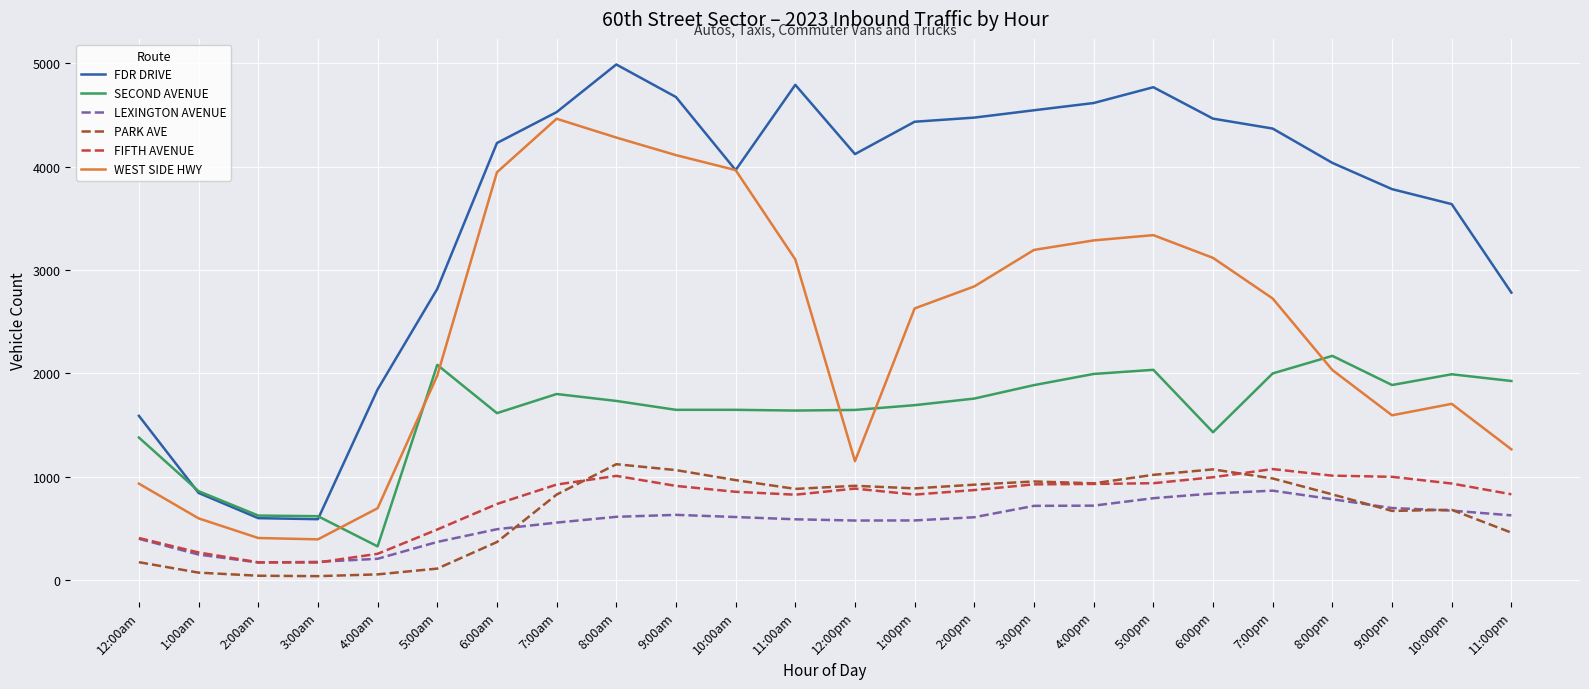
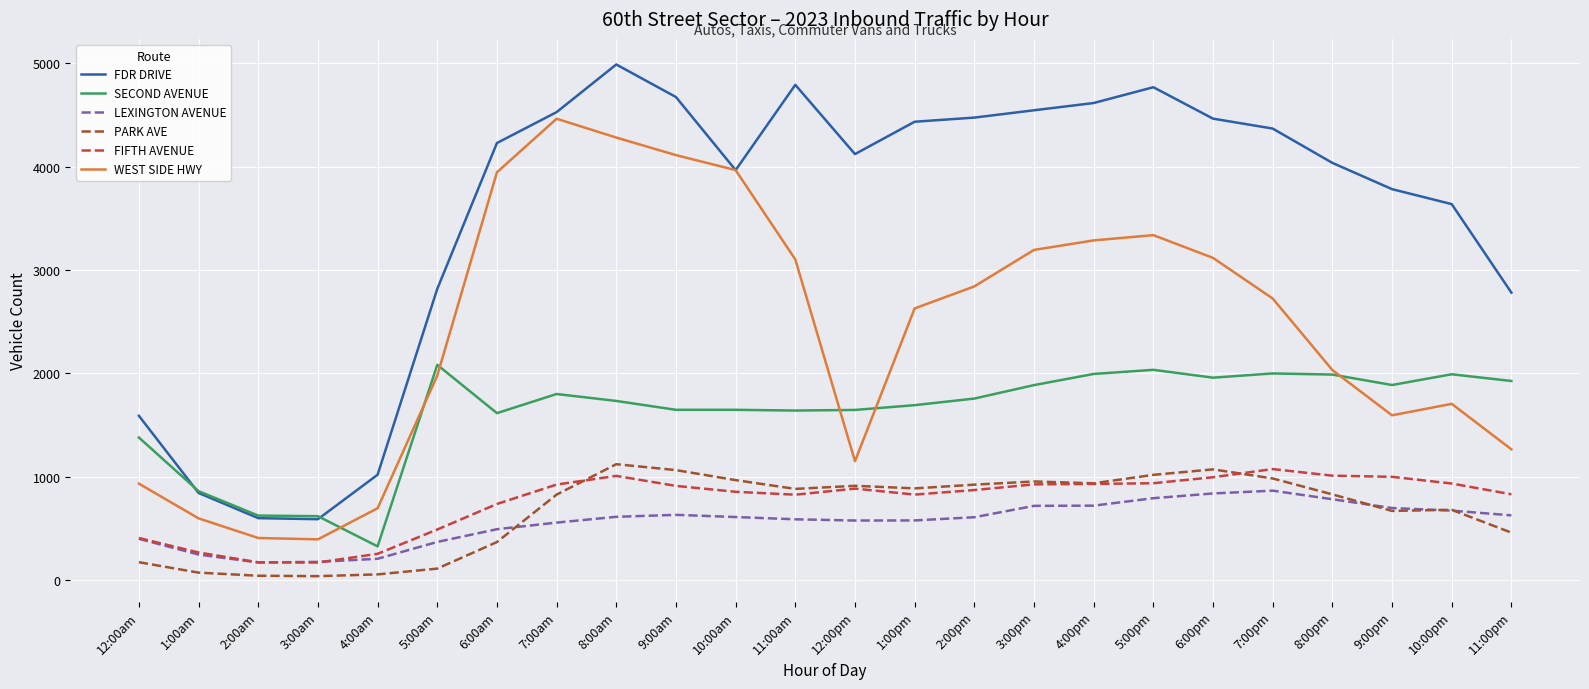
  {
    "FDR DRIVE": {
      "12:00am": 1590,
      "2:00am": 600,
      "3:00am": 590,
-     "4:00am": 1850,
+     "4:00am": 1020,
      "5:00am": 2820,
      "6:00am": 4230,
      "7:00am": 4530,
      "8:00am": 4990,
      "9:00am": 4670,
      "11:00am": 4790,
      "12:00pm": 4120,
      "1:00pm": 4440,
      "2:00pm": 4480,
      "3:00pm": 4550,
      "4:00pm": 4620,
      "5:00pm": 4770,
      "6:00pm": 4470,
      "7:00pm": 4370,
      "8:00pm": 4040,
      "9:00pm": 3780,
      "10:00pm": 3640,
      "11:00pm": 2780
    },
    "SECOND AVENUE": {
      "12:00am": 1380,
      "2:00am": 630,
      "3:00am": 620,
      "4:00am": 330,
      "5:00am": 2080,
      "6:00am": 1620,
      "7:00am": 1800,
      "8:00am": 1730,
      "9:00am": 1650,
      "10:00am": 1650,
      "11:00am": 1640,
      "12:00pm": 1650,
      "1:00pm": 1690,
      "2:00pm": 1760,
      "3:00pm": 1890,
      "4:00pm": 2000,
      "5:00pm": 2040,
-     "6:00pm": 1430,
+     "6:00pm": 1960,
      "7:00pm": 2000,
-     "8:00pm": 2170,
+     "8:00pm": 1990,
      "9:00pm": 1890,
      "10:00pm": 1990,
      "11:00pm": 1930
    },
    "LEXINGTON AVENUE": {
      "4:00am": 210,
      "5:00am": 370,
      "6:00am": 490,
      "7:00am": 560,
      "8:00am": 610,
      "9:00am": 630,
      "10:00am": 610,
      "11:00am": 590,
      "12:00pm": 580,
      "1:00pm": 580,
      "2:00pm": 610,
      "3:00pm": 720,
      "4:00pm": 720,
      "5:00pm": 790,
      "6:00pm": 840,
      "7:00pm": 870,
      "8:00pm": 780,
      "9:00pm": 700,
      "11:00pm": 630
    },
    "WEST SIDE HWY": {
      "12:00am": 930,
      "1:00am": 600,
      "2:00am": 410,
      "3:00am": 400,
      "4:00am": 700,
      "5:00am": 1980,
      "6:00am": 3950,
      "7:00am": 4460,
      "8:00am": 4280,
      "9:00am": 4110,
      "11:00am": 3100,
      "12:00pm": 1150,
      "1:00pm": 2630,
      "2:00pm": 2840,
      "3:00pm": 3200,
      "4:00pm": 3290,
      "5:00pm": 3340,
      "6:00pm": 3120,
      "7:00pm": 2730,
      "8:00pm": 2030,
      "9:00pm": 1600,
      "10:00pm": 1710,
      "11:00pm": 1270
    }
  }
